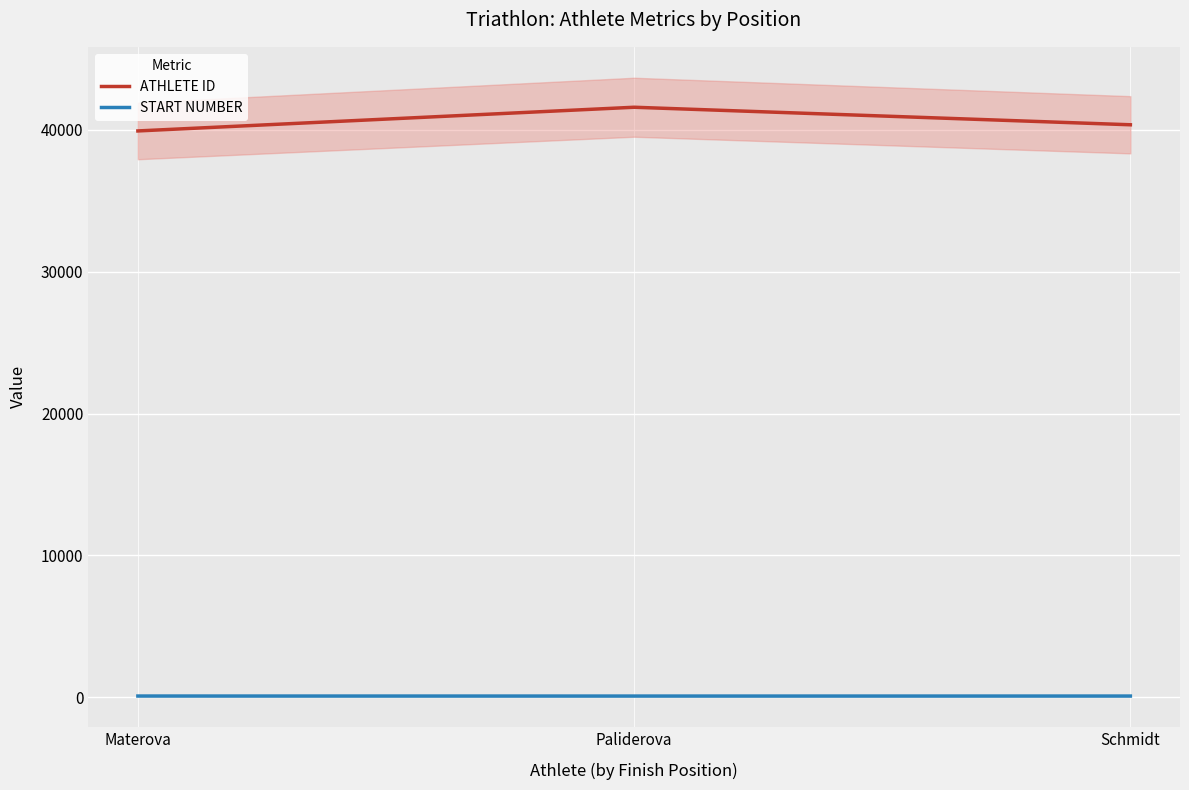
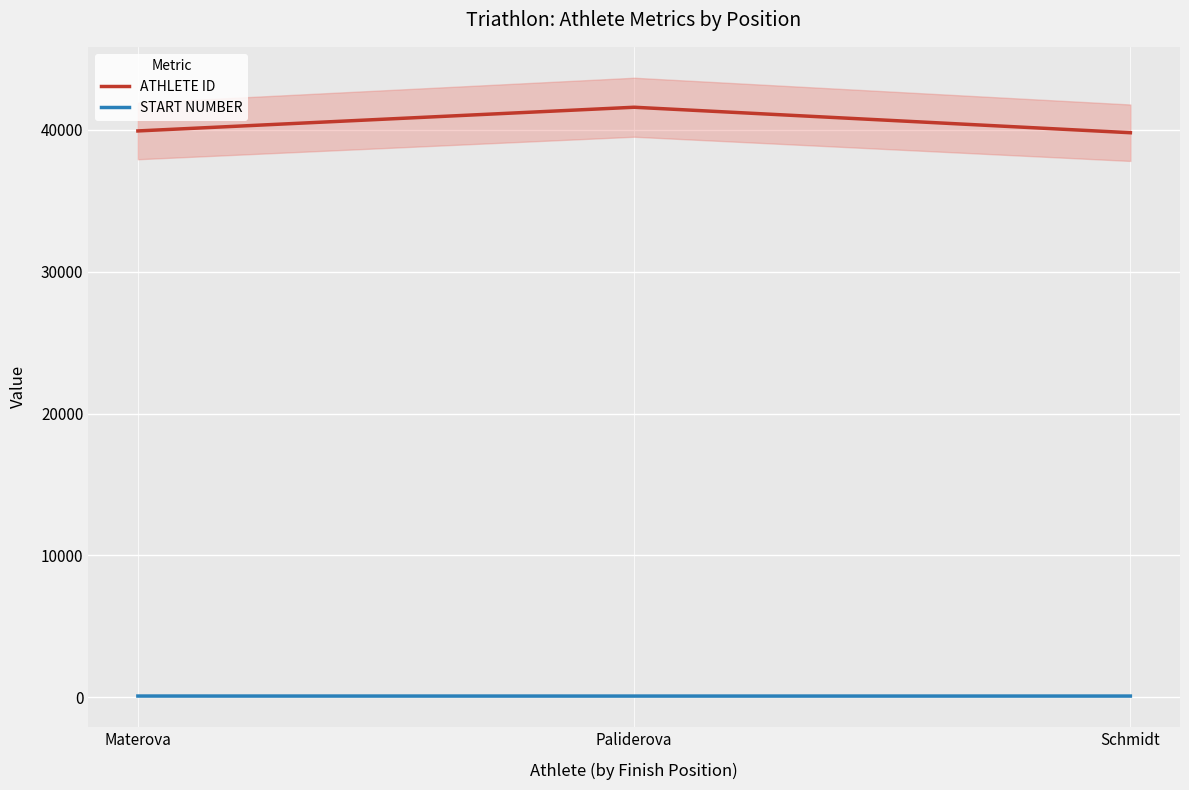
  {
    "ATHLETE ID": {
      "Materova": 39900,
      "Paliderova": 41600,
-     "Schmidt": 40400
+     "Schmidt": 39800
    },
    "START NUMBER": {
      "Materova": 100,
      "Paliderova": 100,
      "Schmidt": 100
    }
  }
